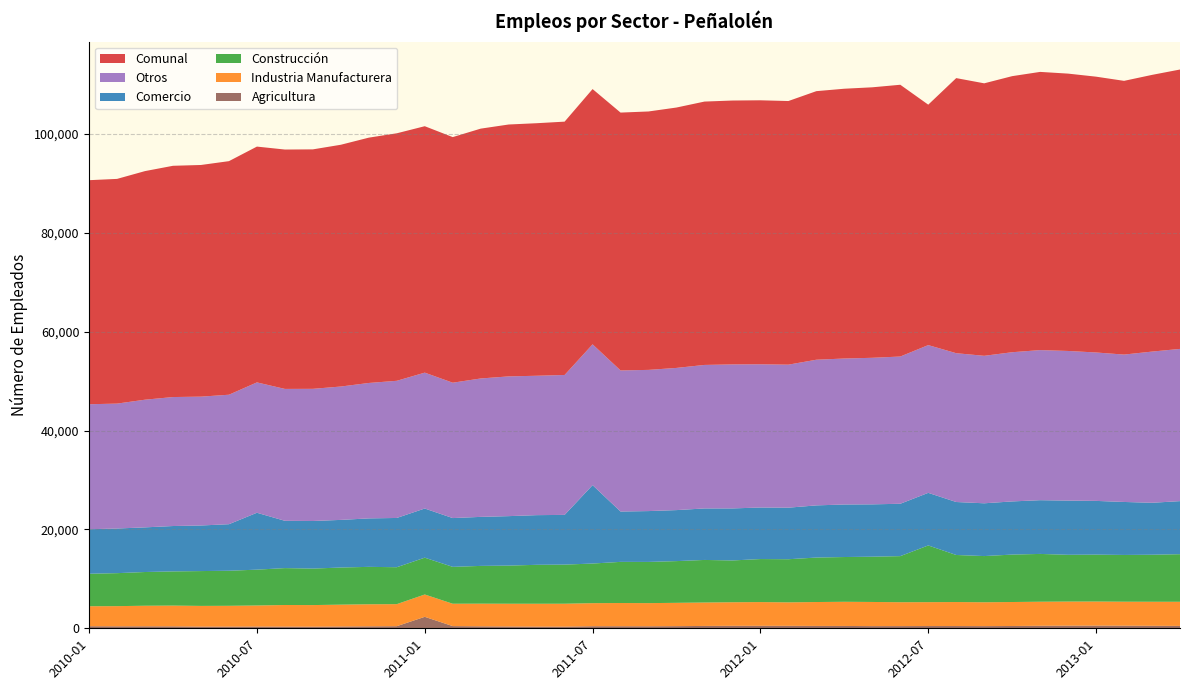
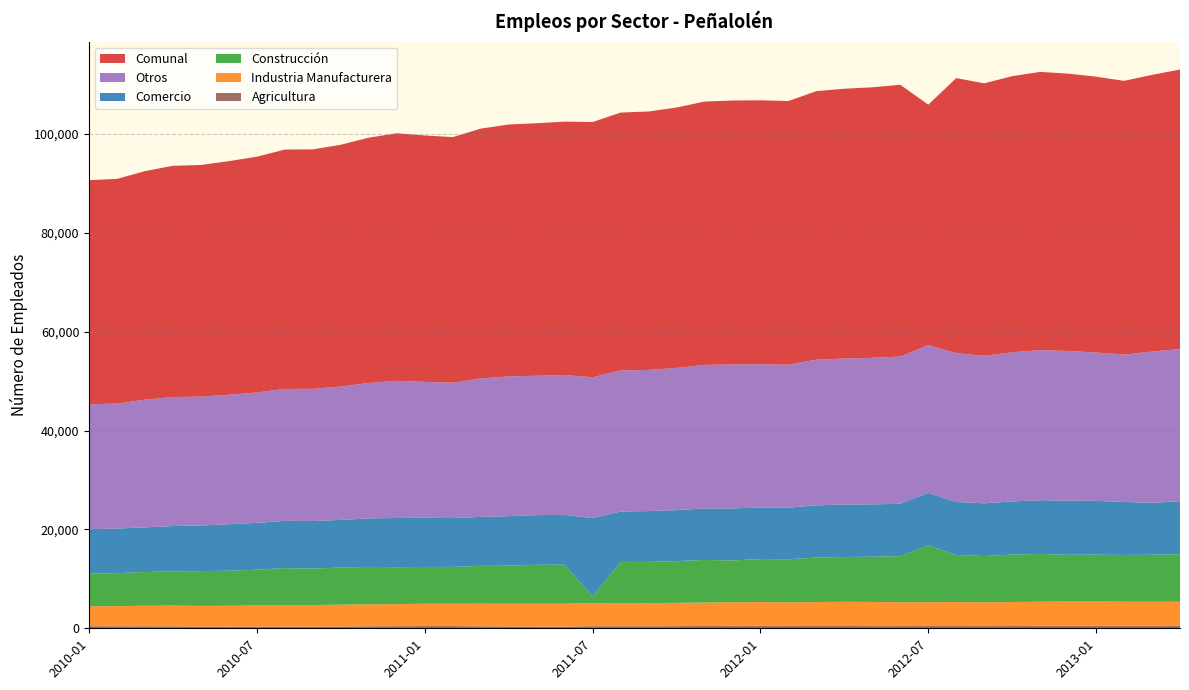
  {
    "Agricultura": {
-     "2011-01": "2,000",
+     "2011-01": "0",
      "2013-01": "1,000"
    },
    "Industria Manufacturera": {
      "2010-01": "4,000",
      "2010-07": "4,000",
      "2011-01": "5,000",
      "2011-07": "5,000",
      "2012-01": "5,000",
      "2012-07": "5,000",
      "2013-01": "5,000"
    },
    "Construcción": {
      "2010-01": "7,000",
      "2010-07": "7,000",
      "2011-01": "7,000",
-     "2011-07": "8,000",
+     "2011-07": "1,000",
      "2012-01": "9,000",
      "2012-07": "11,000",
      "2013-01": "9,000"
    },
    "Comercio": {
      "2010-01": "9,000",
-     "2010-07": "12,000",
+     "2010-07": "9,000",
      "2011-01": "10,000",
      "2011-07": "16,000",
      "2012-01": "10,000",
      "2012-07": "11,000",
      "2013-01": "11,000"
    },
    "Otros": {
      "2010-01": "25,000",
      "2010-07": "26,000",
      "2011-01": "27,000",
      "2011-07": "28,000",
      "2012-01": "29,000",
      "2012-07": "30,000",
      "2013-01": "30,000"
    },
    "Comunal": {
      "2010-01": "45,000",
      "2010-07": "48,000",
      "2011-01": "50,000",
      "2011-07": "52,000",
      "2012-01": "53,000",
      "2012-07": "49,000",
      "2013-01": "56,000"
    }
  }
